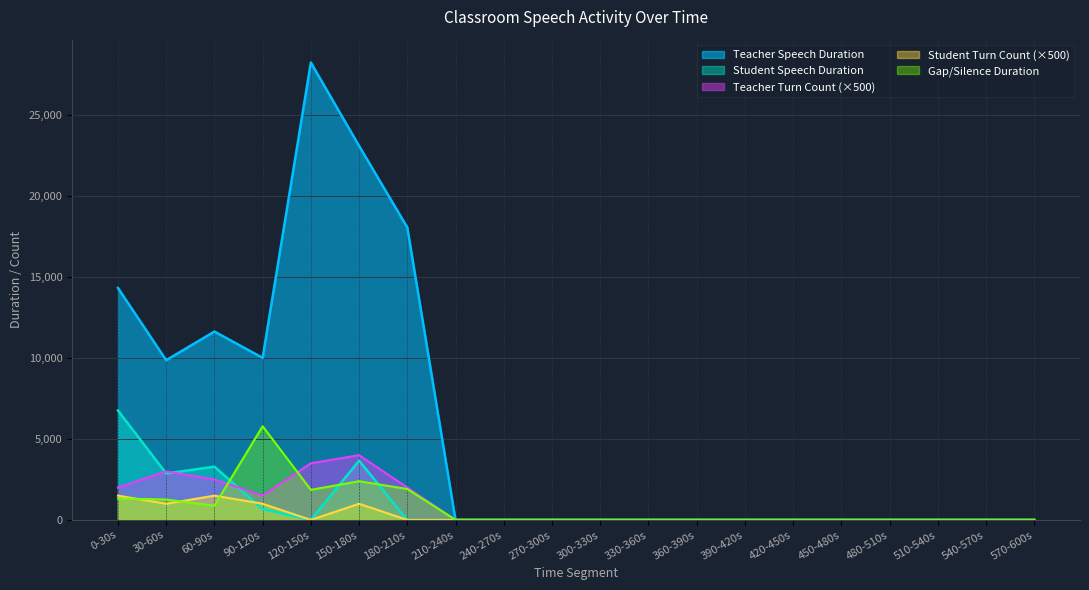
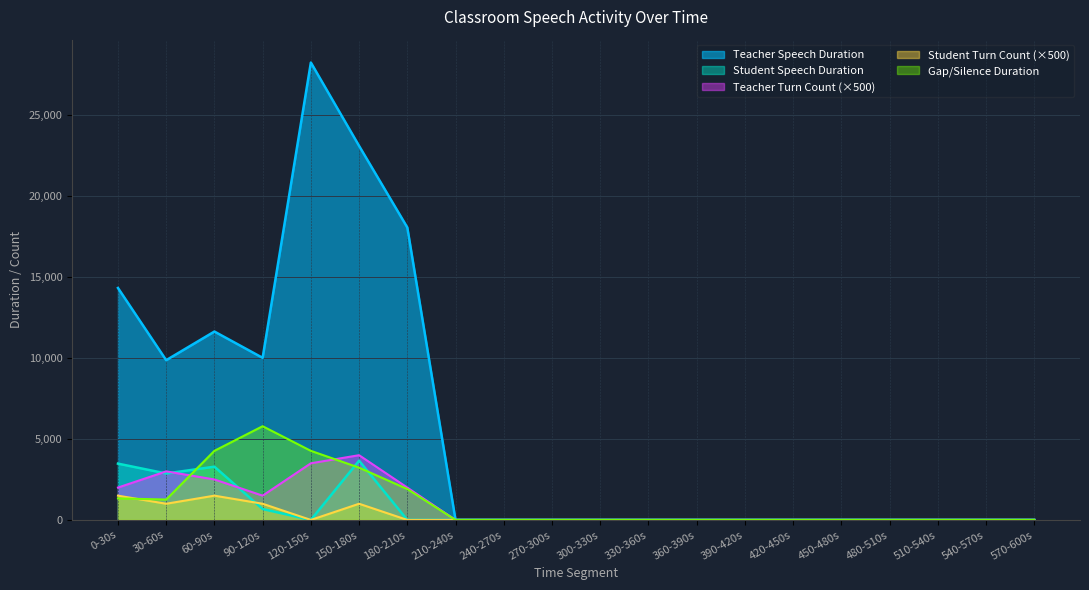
  {
    "Teacher Speech Duration": {
      "0-30s": "14,300",
      "30-60s": "9,900",
      "60-90s": "11,600",
      "90-120s": "10,000",
      "120-150s": "28,300",
      "150-180s": "23,100",
      "180-210s": "18,100"
    },
    "Student Speech Duration": {
-     "0-30s": "6,800",
+     "0-30s": "3,500",
      "60-90s": "3,300",
      "90-120s": "700",
      "150-180s": "3,700"
    },
    "Teacher Turn Count (×500)": {
      "0-30s": "2,000",
      "60-90s": "2,500",
      "90-120s": "1,500",
      "120-150s": "3,500",
      "150-180s": "4,000"
    },
    "Student Turn Count (×500)": {
      "0-30s": "1,500",
      "30-60s": "1,000",
      "60-90s": "1,500",
      "90-120s": "1,000",
      "150-180s": "1,000"
    },
    "Gap/Silence Duration": {
      "0-30s": "1,300",
      "30-60s": "1,300",
-     "60-90s": "900",
+     "60-90s": "4,300",
      "90-120s": "5,800",
-     "120-150s": "1,900",
-     "150-180s": "2,400"
+     "120-150s": "4,300",
+     "150-180s": "3,200"
    }
  }
